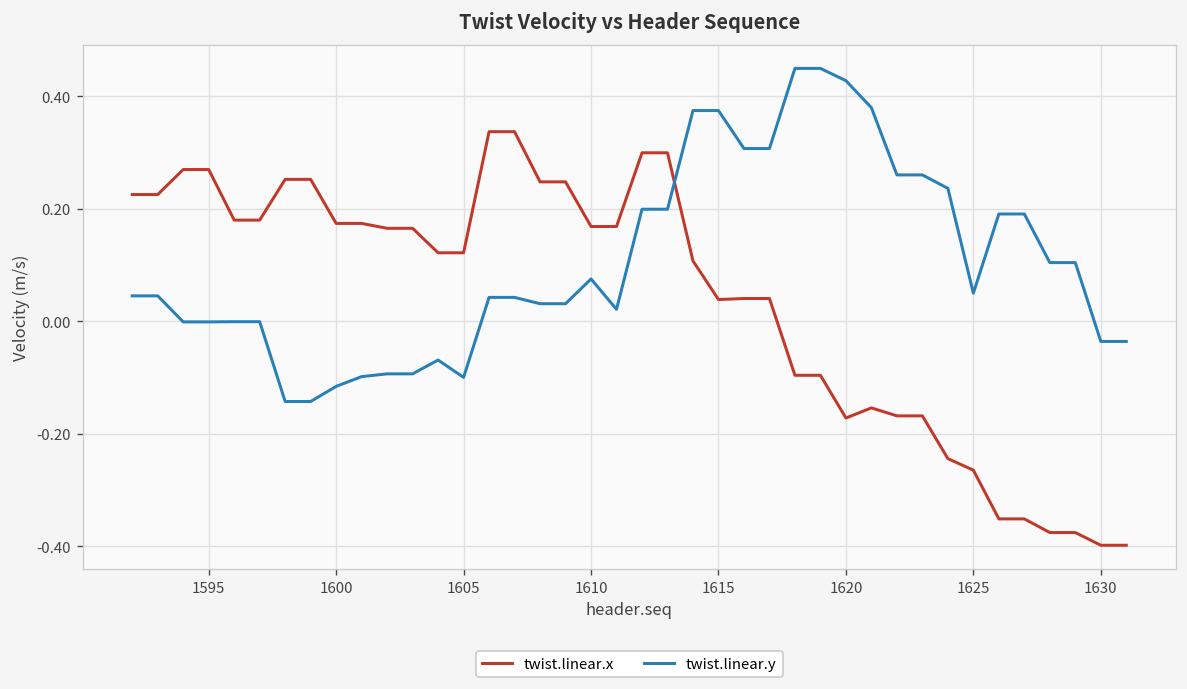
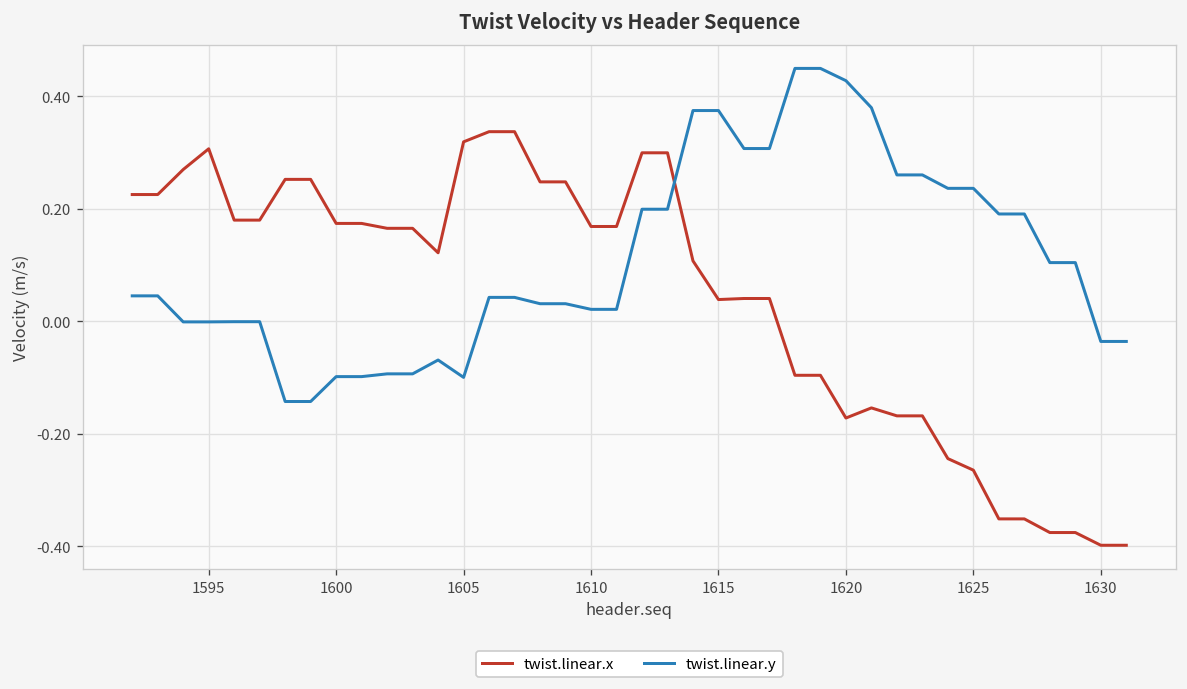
  {
    "twist.linear.x": {
-     "1595": 0.27,
+     "1595": 0.31,
      "1600": 0.17,
-     "1605": 0.12,
+     "1605": 0.32,
      "1610": 0.17,
      "1615": 0.04,
      "1620": -0.17,
      "1625": -0.26,
      "1630": -0.40
    },
    "twist.linear.y": {
      "1595": 0.00,
-     "1600": -0.12,
+     "1600": -0.10,
      "1605": -0.10,
-     "1610": 0.08,
+     "1610": 0.02,
      "1615": 0.37,
      "1620": 0.43,
-     "1625": 0.05,
+     "1625": 0.24,
      "1630": -0.04
    }
  }
